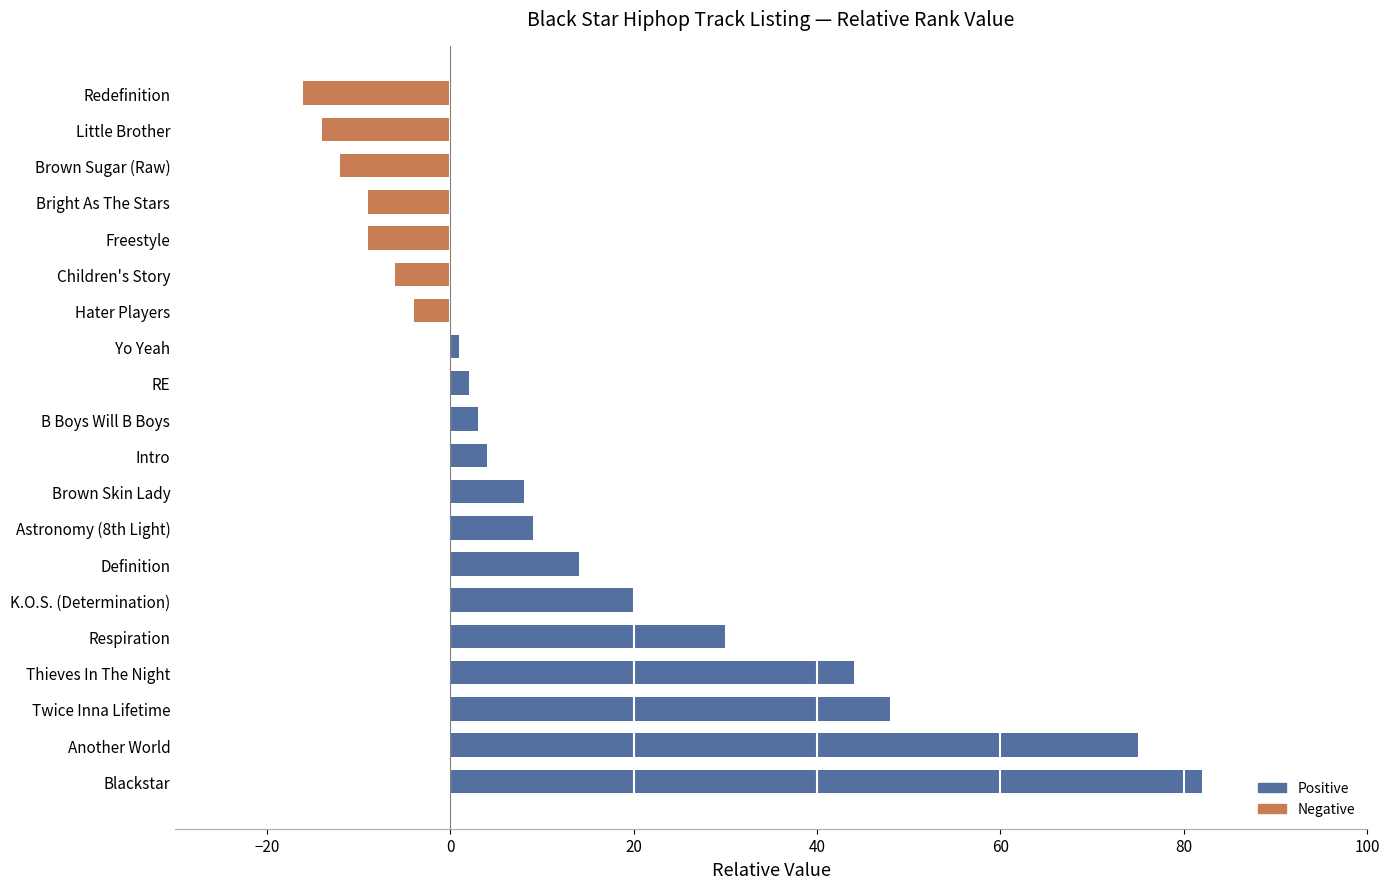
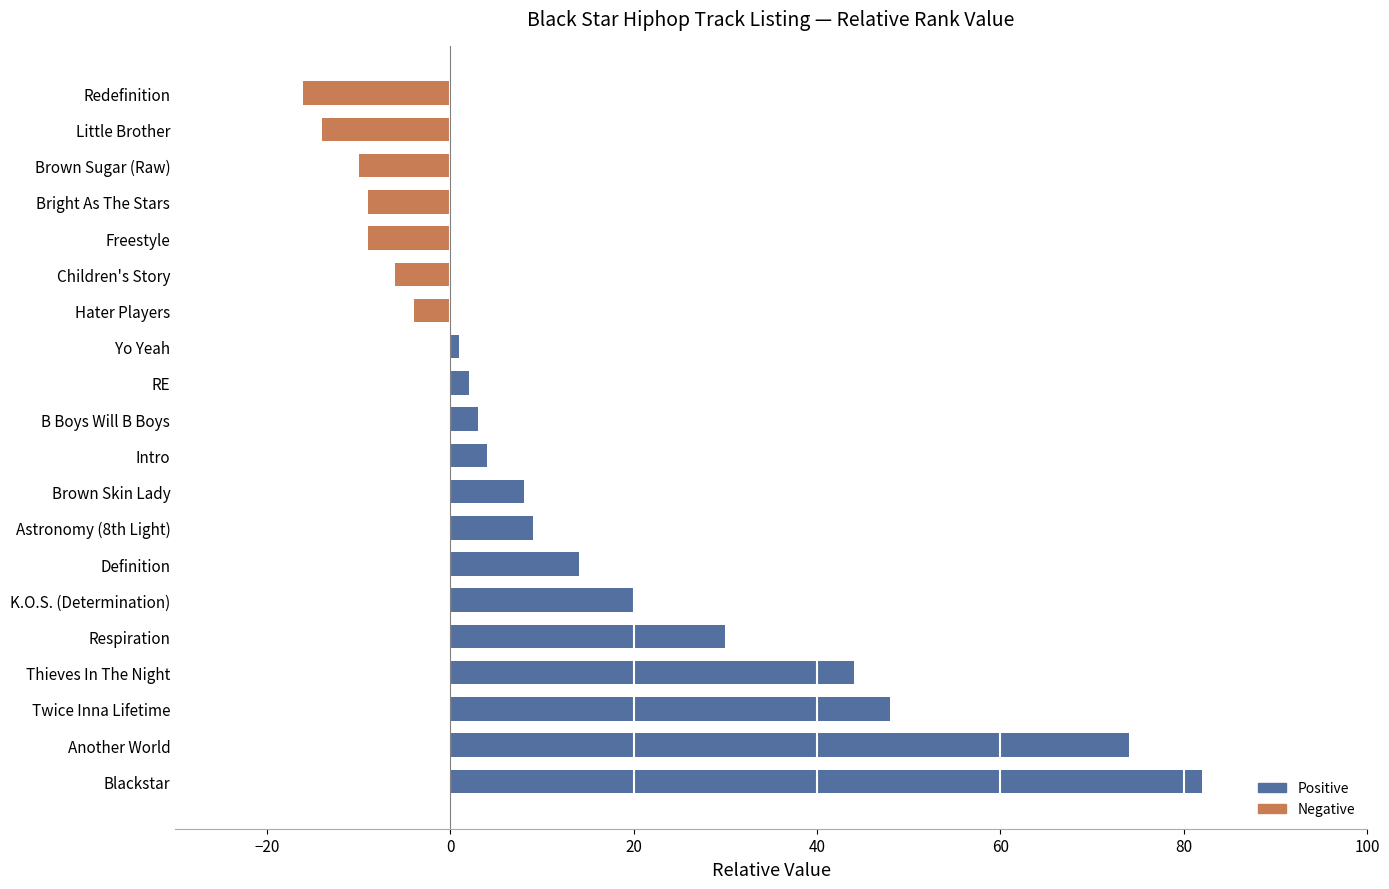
  {
    "Redefinition": -16,
    "Little Brother": -14,
-   "Brown Sugar (Raw)": -12,
+   "Brown Sugar (Raw)": -10,
    "Bright As The Stars": -9,
    "Freestyle": -9,
    "Children's Story": -6,
    "Hater Players": -4,
    "Yo Yeah": 1,
    "RE": 2,
    "B Boys Will B Boys": 3,
    "Intro": 4,
    "Brown Skin Lady": 8,
    "Astronomy (8th Light)": 9,
    "Definition": 14,
    "K.O.S. (Determination)": 20,
    "Respiration": 30,
    "Thieves In The Night": 44,
    "Twice Inna Lifetime": 48,
-   "Another World": 75,
+   "Another World": 74,
    "Blackstar": 82
  }
